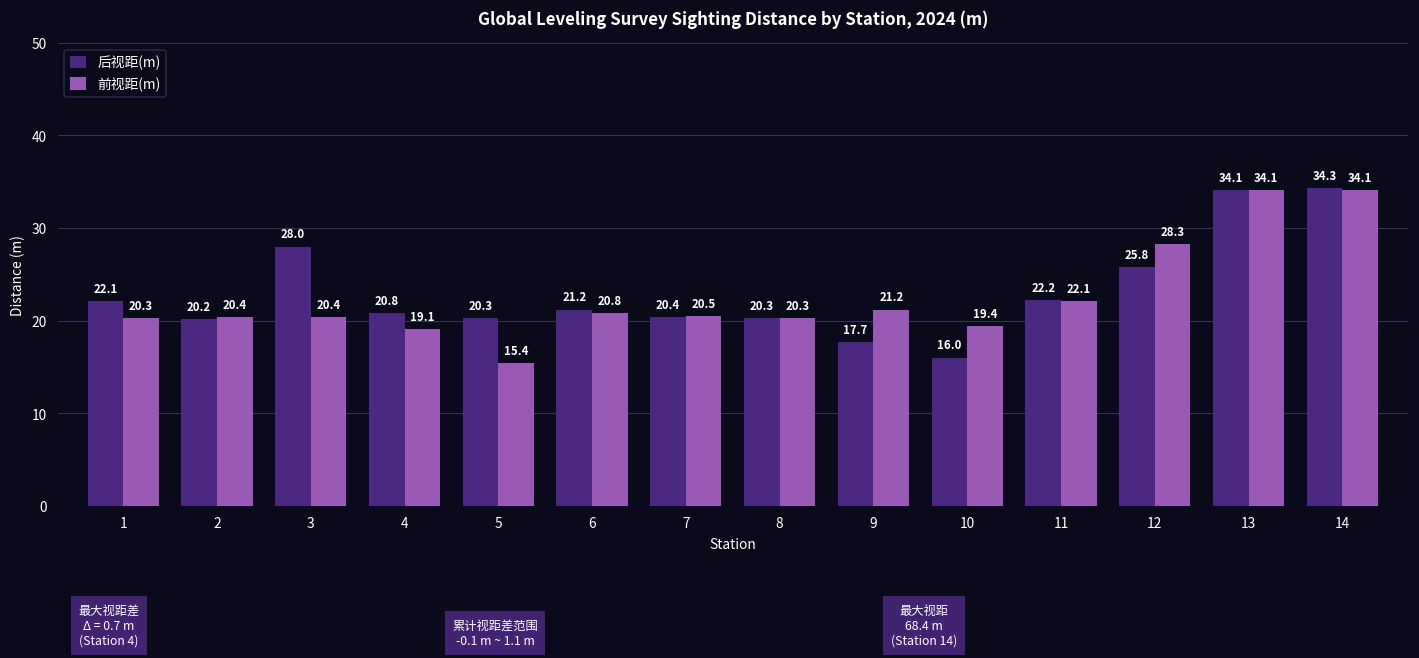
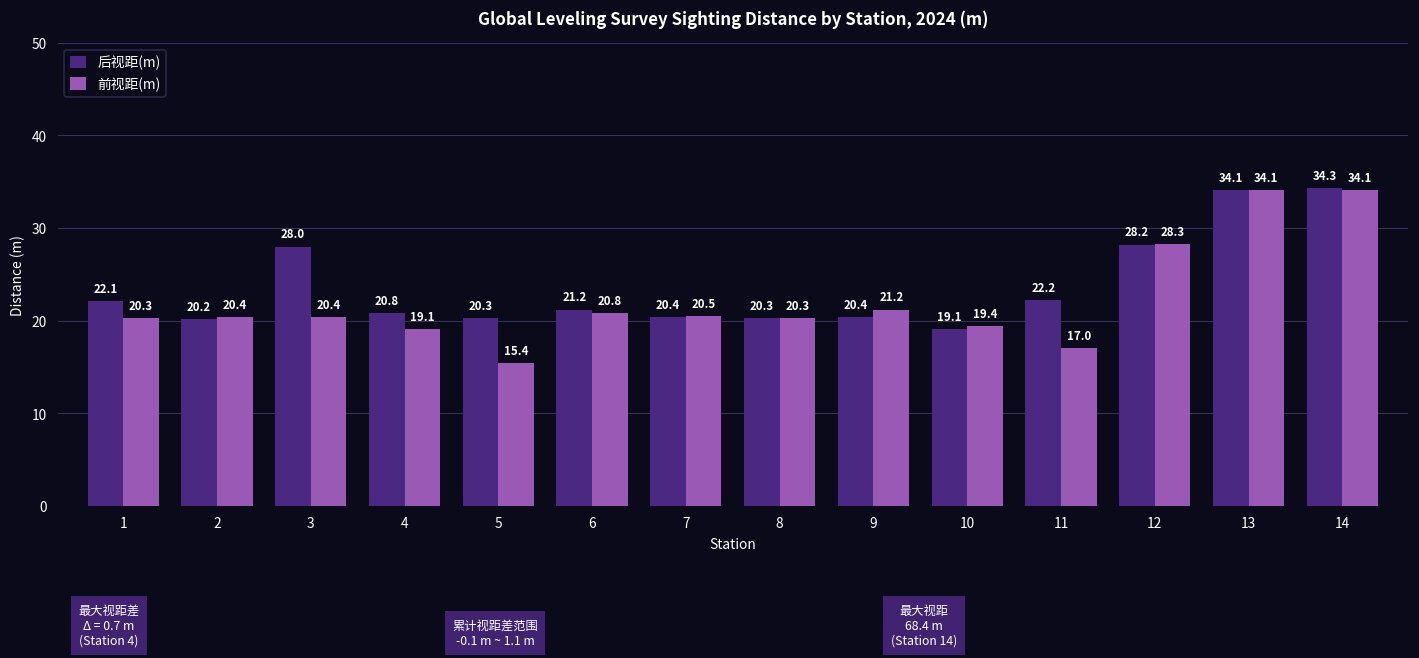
  {
    "后视距(m)": {
      "1": 22.1,
      "2": 20.2,
      "3": 28.0,
      "4": 20.8,
      "5": 20.3,
      "6": 21.2,
      "7": 20.4,
      "8": 20.3,
-     "9": 17.7,
-     "10": 16.0,
+     "9": 20.4,
+     "10": 19.1,
      "11": 22.2,
-     "12": 25.8,
+     "12": 28.2,
      "13": 34.1,
      "14": 34.3
    },
    "前视距(m)": {
      "1": 20.3,
      "2": 20.4,
      "3": 20.4,
      "4": 19.1,
      "5": 15.4,
      "6": 20.8,
      "7": 20.5,
      "8": 20.3,
      "9": 21.2,
      "10": 19.4,
-     "11": 22.1,
+     "11": 17.0,
      "12": 28.3,
      "13": 34.1,
      "14": 34.1
    }
  }
